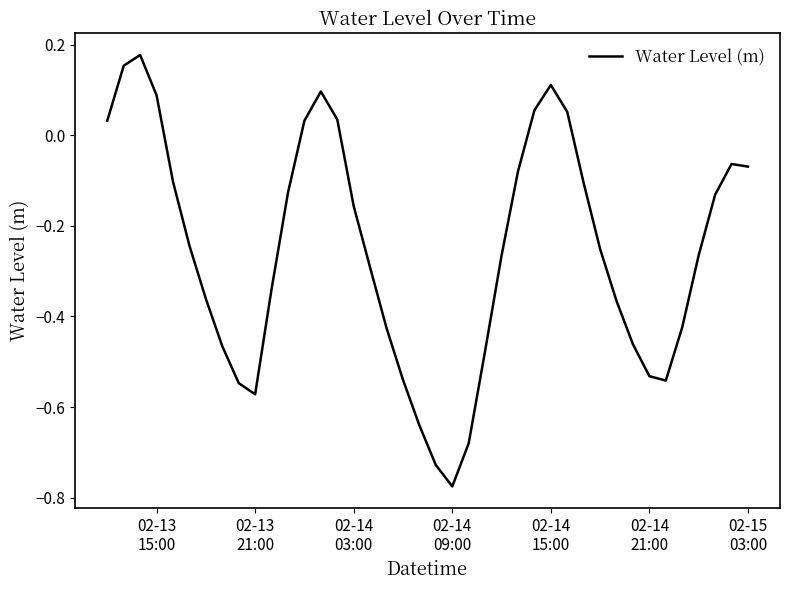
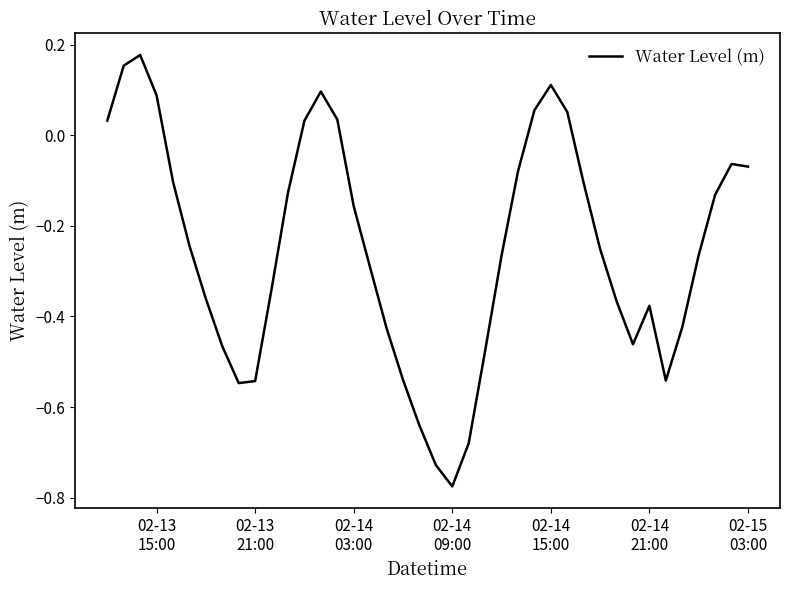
  {
    "02-13 15:00": 0.09,
-   "02-13 21:00": -0.57,
+   "02-13 21:00": -0.54,
    "02-14 03:00": -0.16,
    "02-14 09:00": -0.78,
    "02-14 15:00": 0.11,
-   "02-14 21:00": -0.53,
+   "02-14 21:00": -0.38,
    "02-15 03:00": -0.07
  }
